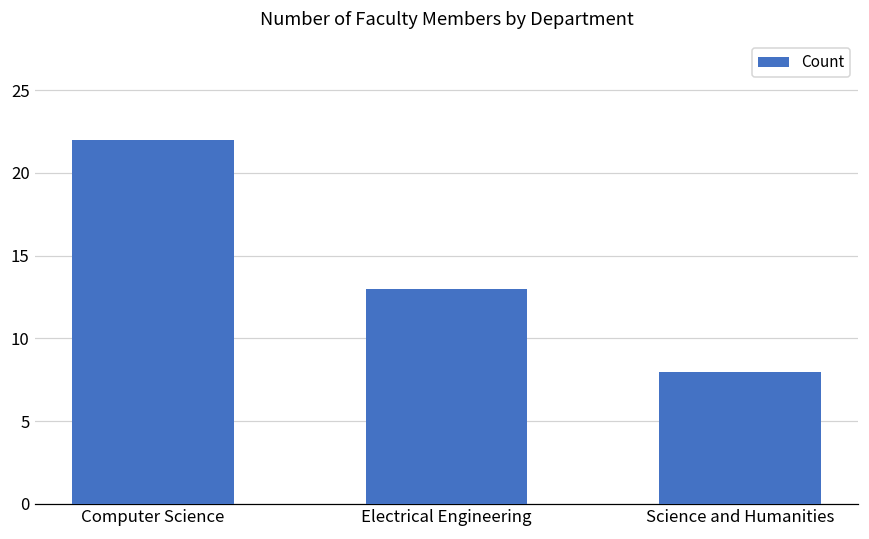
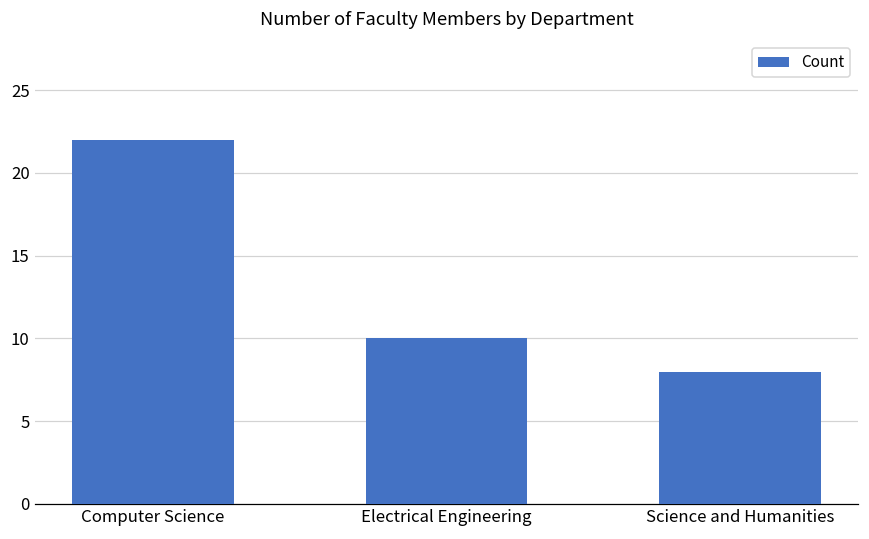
  {
    "Computer Science": 22,
-   "Electrical Engineering": 13,
+   "Electrical Engineering": 10,
    "Science and Humanities": 8
  }
